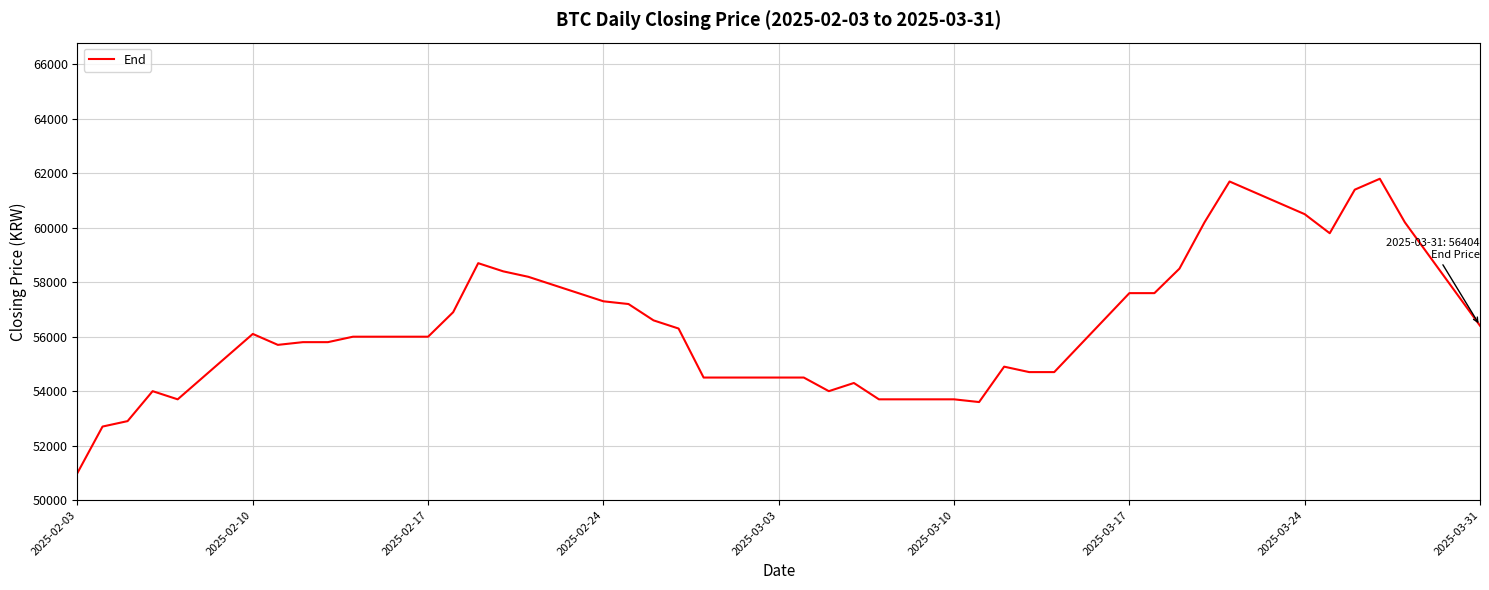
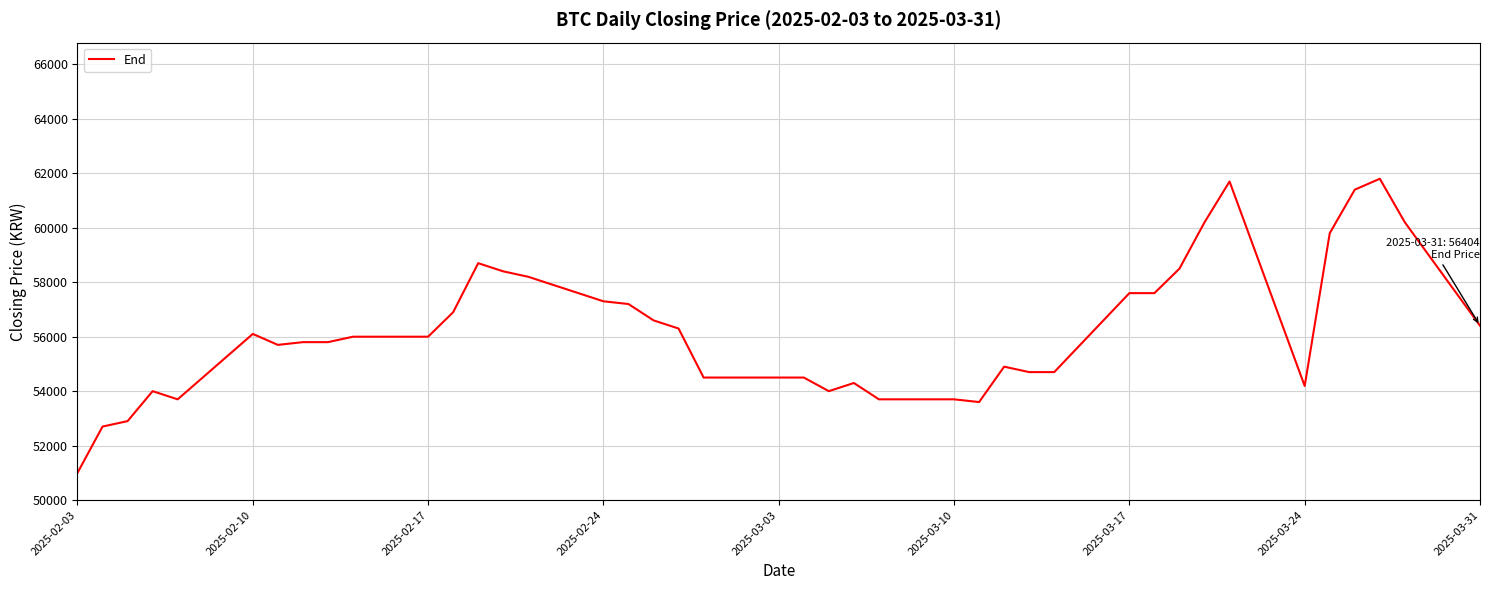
  {
    "2025-02-03": 51000,
    "2025-02-10": 56100,
    "2025-02-17": 56000,
    "2025-02-24": 57300,
    "2025-03-10": 53700,
    "2025-03-17": 57600,
-   "2025-03-24": 60500
+   "2025-03-24": 54200
  }
